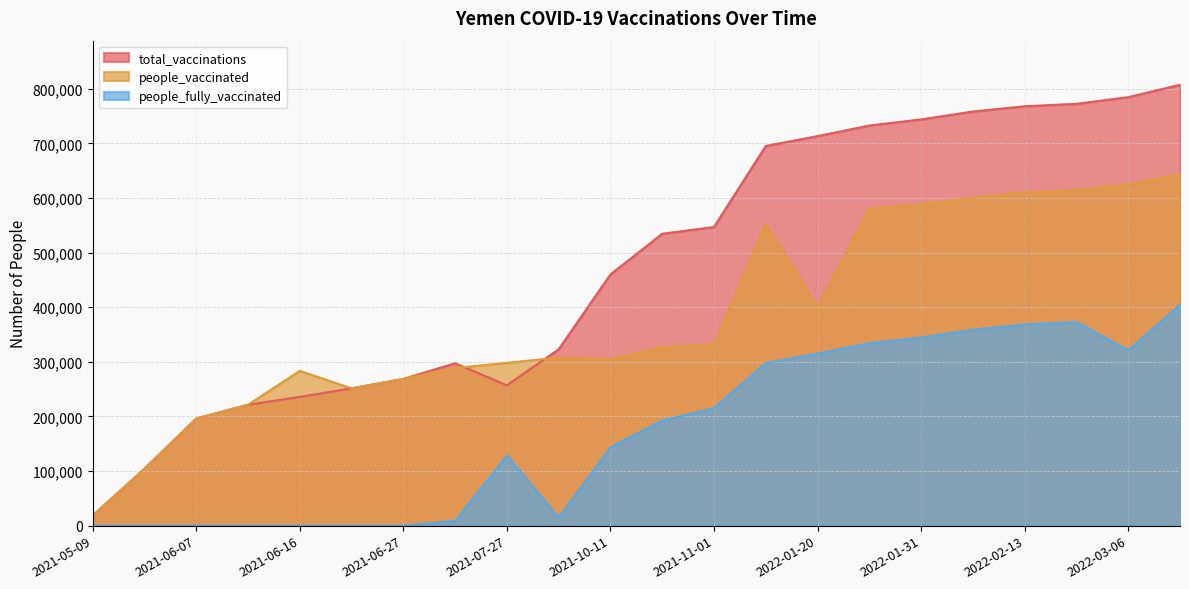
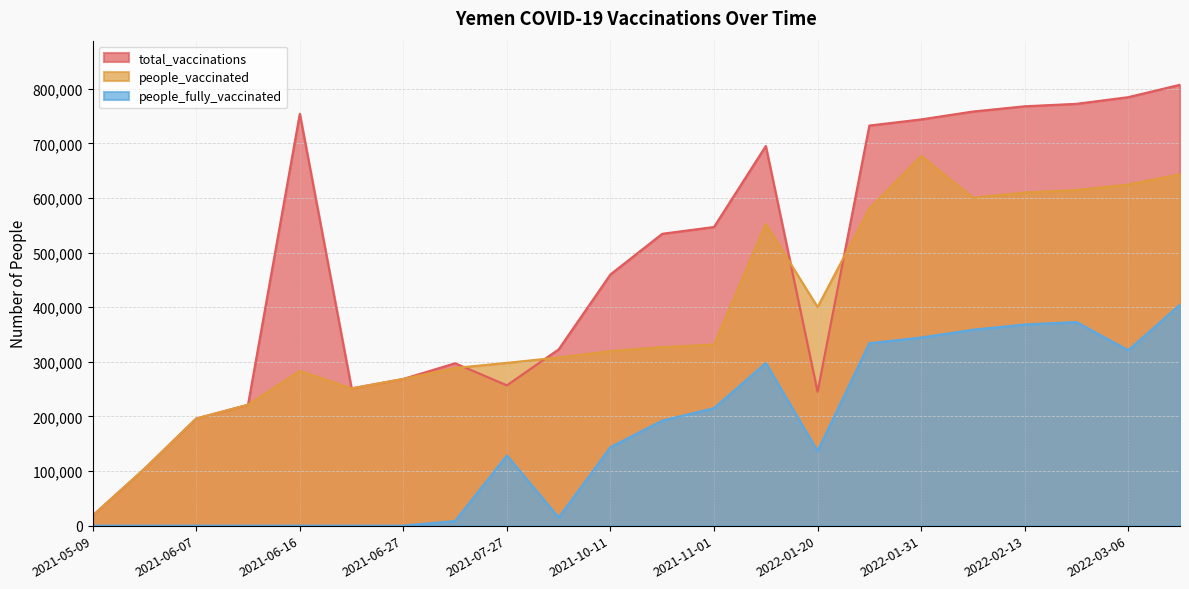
  {
    "total_vaccinations": {
-     "2021-06-16": "240,000",
+     "2021-06-16": "750,000",
      "2021-07-27": "260,000",
      "2021-10-11": "460,000",
      "2021-11-01": "550,000",
-     "2022-01-20": "710,000",
+     "2022-01-20": "250,000",
      "2022-01-31": "740,000",
      "2022-02-13": "770,000",
      "2022-03-06": "780,000"
    },
    "people_vaccinated": {
      "2021-06-16": "280,000",
      "2021-07-27": "300,000",
-     "2021-10-11": "300,000",
+     "2021-10-11": "320,000",
      "2021-11-01": "330,000",
      "2022-01-20": "400,000",
-     "2022-01-31": "590,000",
+     "2022-01-31": "680,000",
      "2022-02-13": "610,000",
      "2022-03-06": "620,000"
    },
    "people_fully_vaccinated": {
      "2021-05-09": "0",
      "2021-06-07": "0",
      "2021-06-16": "0",
      "2021-06-27": "0",
      "2021-07-27": "130,000",
      "2021-10-11": "140,000",
      "2021-11-01": "220,000",
-     "2022-01-20": "320,000",
+     "2022-01-20": "140,000",
      "2022-01-31": "340,000",
      "2022-02-13": "370,000",
      "2022-03-06": "320,000"
    }
  }
